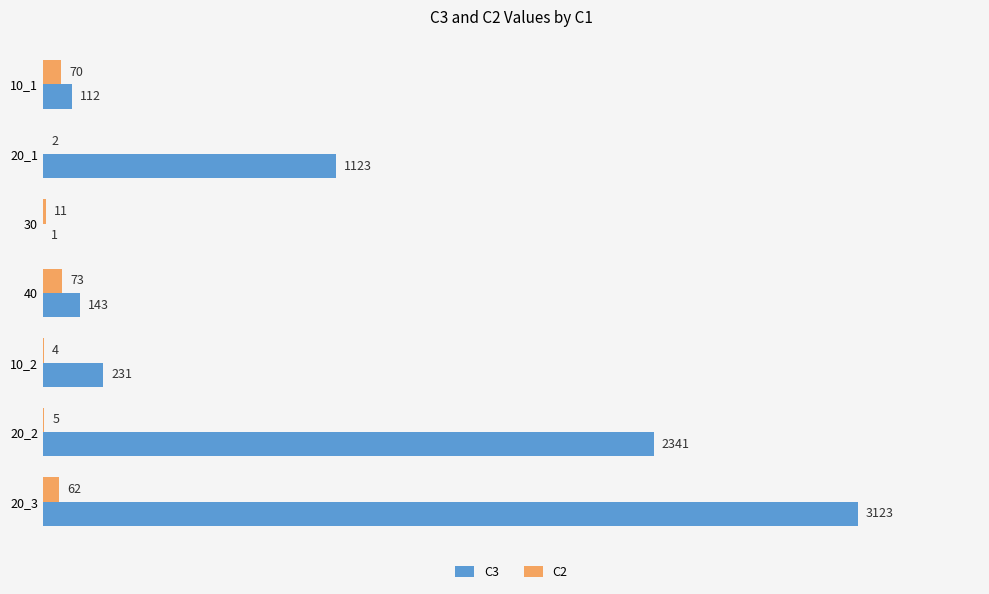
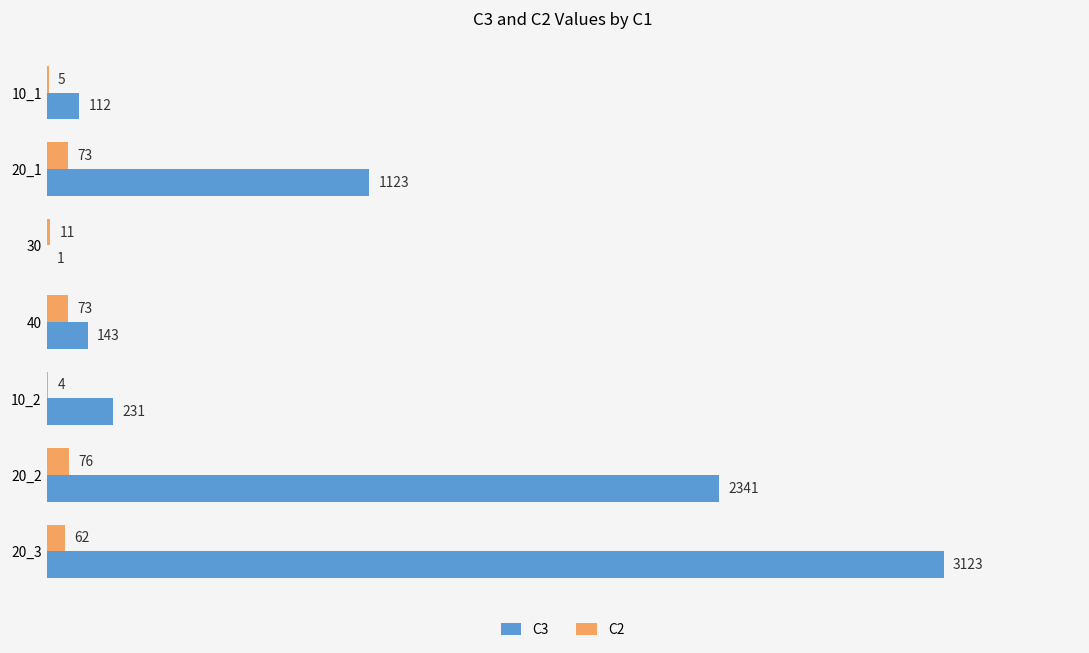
  {
    "C3": {
      "10_1": 112,
      "20_1": 1123,
      "30": 1,
      "40": 143,
      "10_2": 231,
      "20_2": 2341,
      "20_3": 3123
    },
    "C2": {
-     "10_1": 70,
-     "20_1": 2,
+     "10_1": 5,
+     "20_1": 73,
      "30": 11,
      "40": 73,
      "10_2": 4,
-     "20_2": 5,
+     "20_2": 76,
      "20_3": 62
    }
  }
